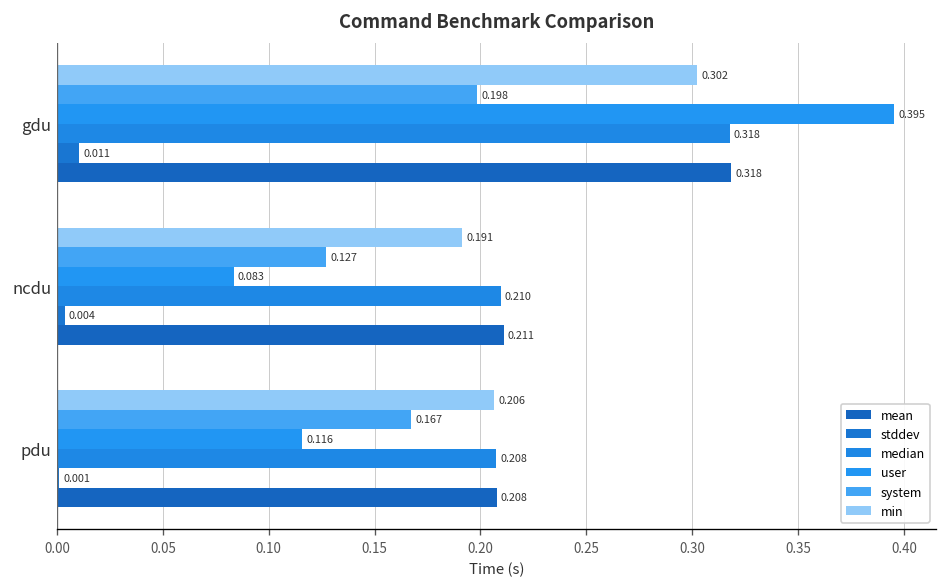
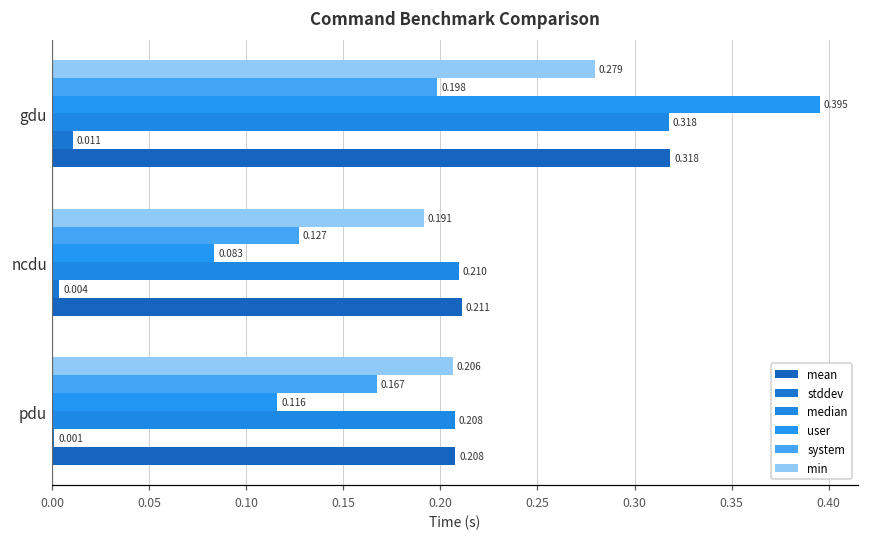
  {
    "min": {
-     "gdu": 0.302,
+     "gdu": 0.279,
      "ncdu": 0.191,
      "pdu": 0.206
    }
  }
